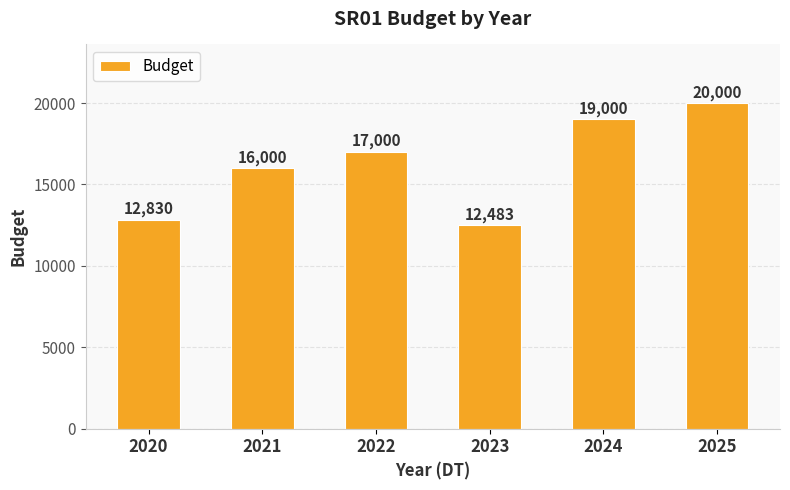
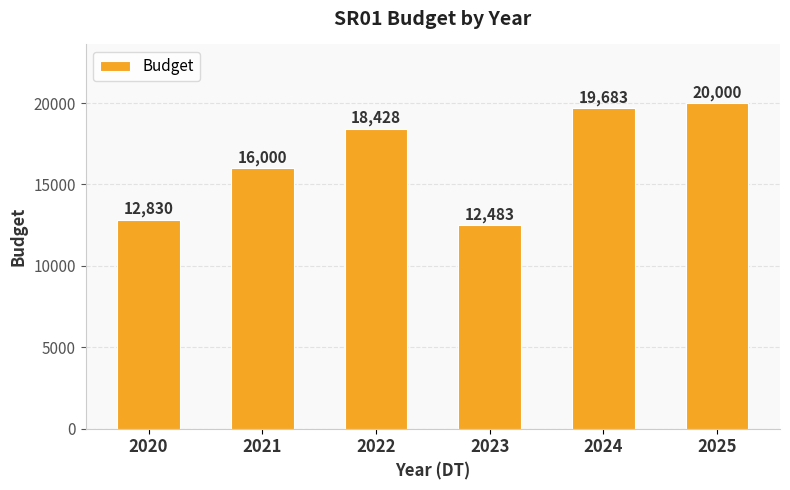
  {
    "2020": "12,830",
    "2021": "16,000",
-   "2022": "17,000",
+   "2022": "18,428",
    "2023": "12,483",
-   "2024": "19,000",
+   "2024": "19,683",
    "2025": "20,000"
  }
